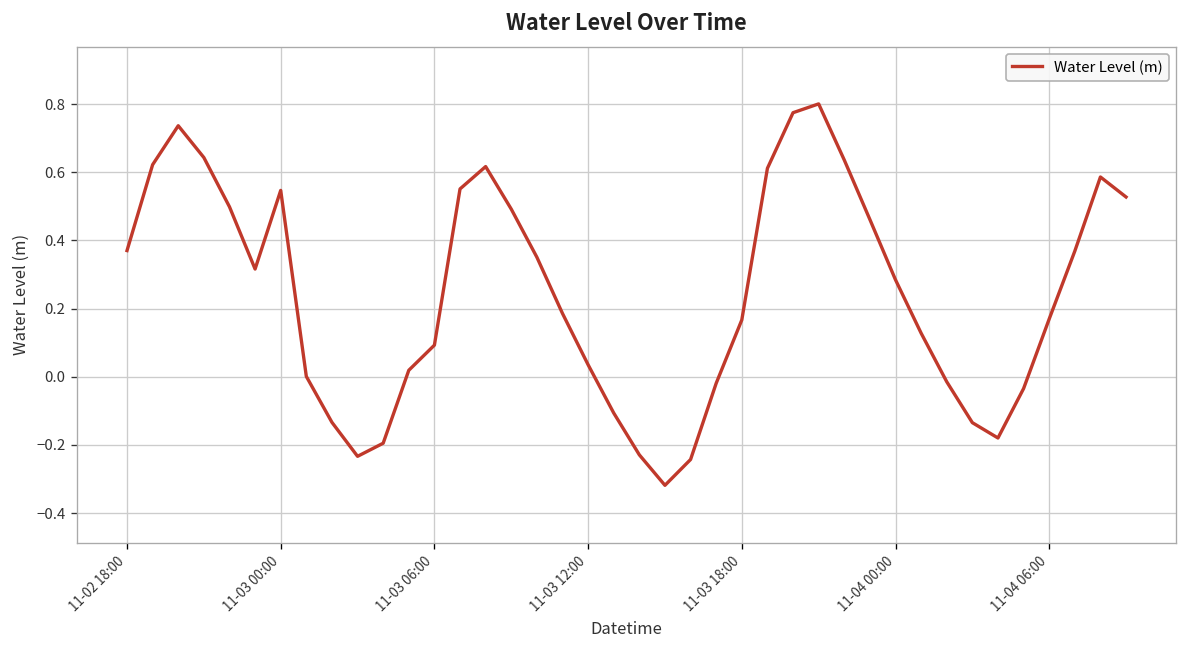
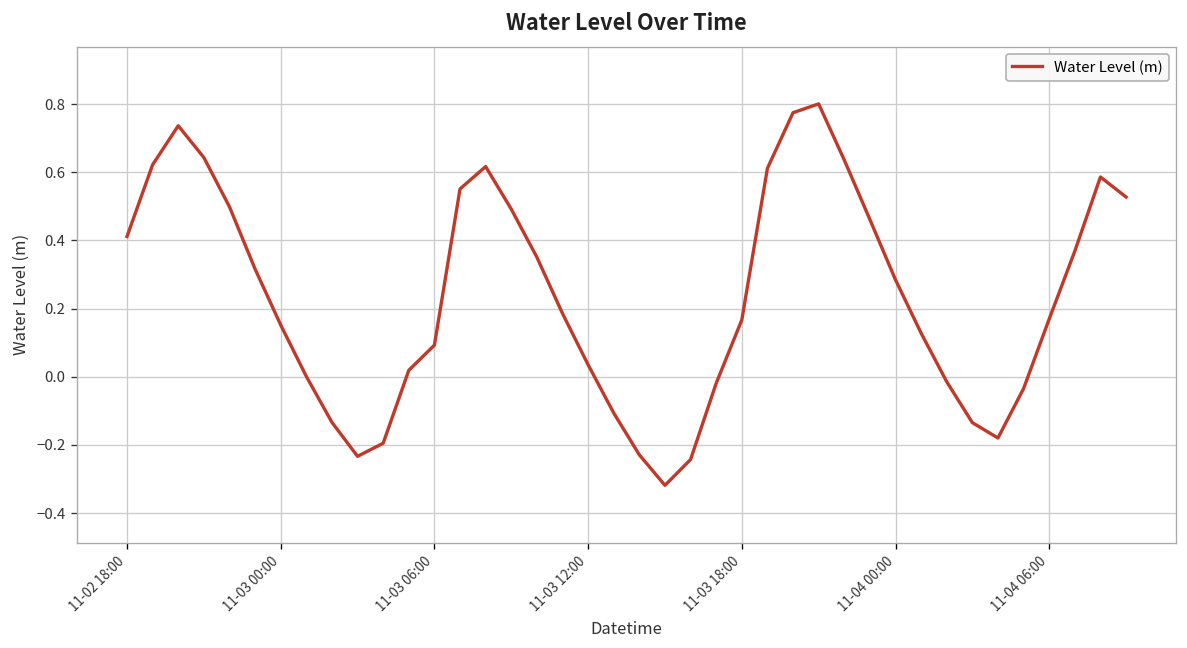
  {
-   "11-02 18:00": 0.37,
-   "11-03 00:00": 0.55,
+   "11-02 18:00": 0.41,
+   "11-03 00:00": 0.15,
    "11-03 06:00": 0.09,
    "11-03 12:00": 0.04,
    "11-03 18:00": 0.17,
    "11-04 00:00": 0.28,
    "11-04 06:00": 0.17
  }
